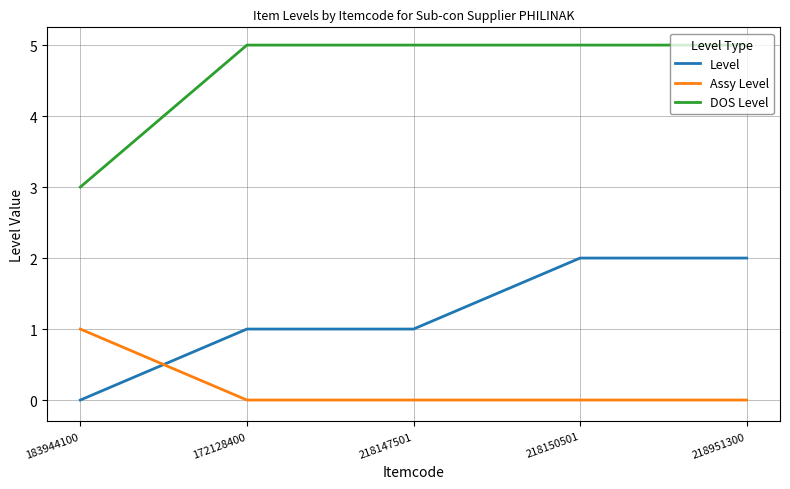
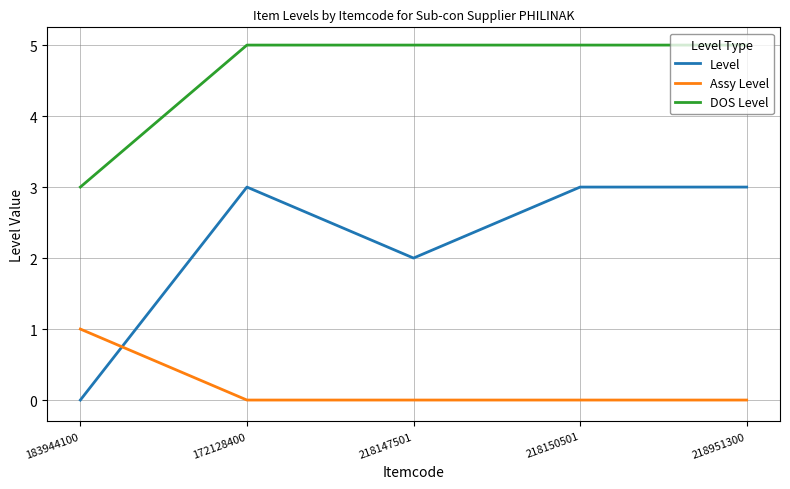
  {
    "Level": {
      "183944100": 0,
-     "172128400": 1,
-     "218147501": 1,
-     "218150501": 2,
-     "218951300": 2
+     "172128400": 3,
+     "218147501": 2,
+     "218150501": 3,
+     "218951300": 3
    },
    "Assy Level": {
      "183944100": 1,
      "172128400": 0,
      "218147501": 0,
      "218150501": 0,
      "218951300": 0
    },
    "DOS Level": {
      "183944100": 3,
      "172128400": 5,
      "218147501": 5,
      "218150501": 5
    }
  }
